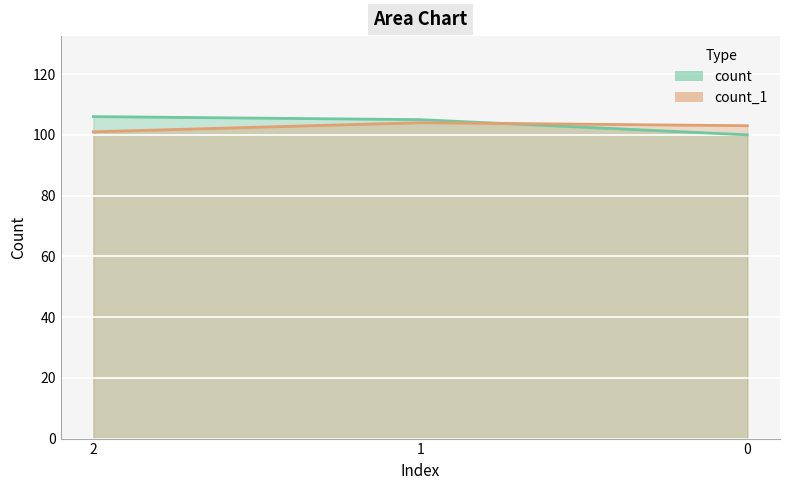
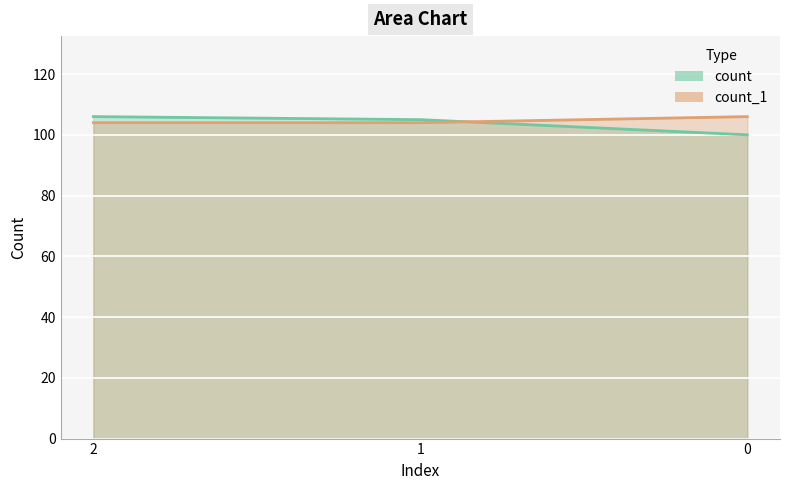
  {
    "count": {
      "2": 106,
      "1": 105,
      "0": 100
    },
    "count_1": {
-     "2": 101,
+     "2": 104,
      "1": 104,
-     "0": 103
+     "0": 106
    }
  }
